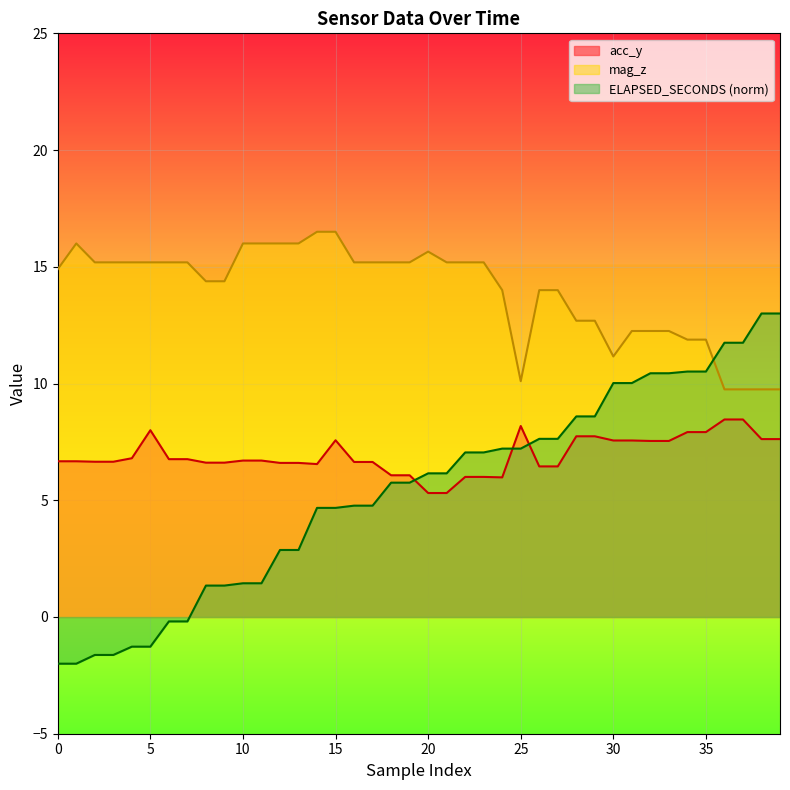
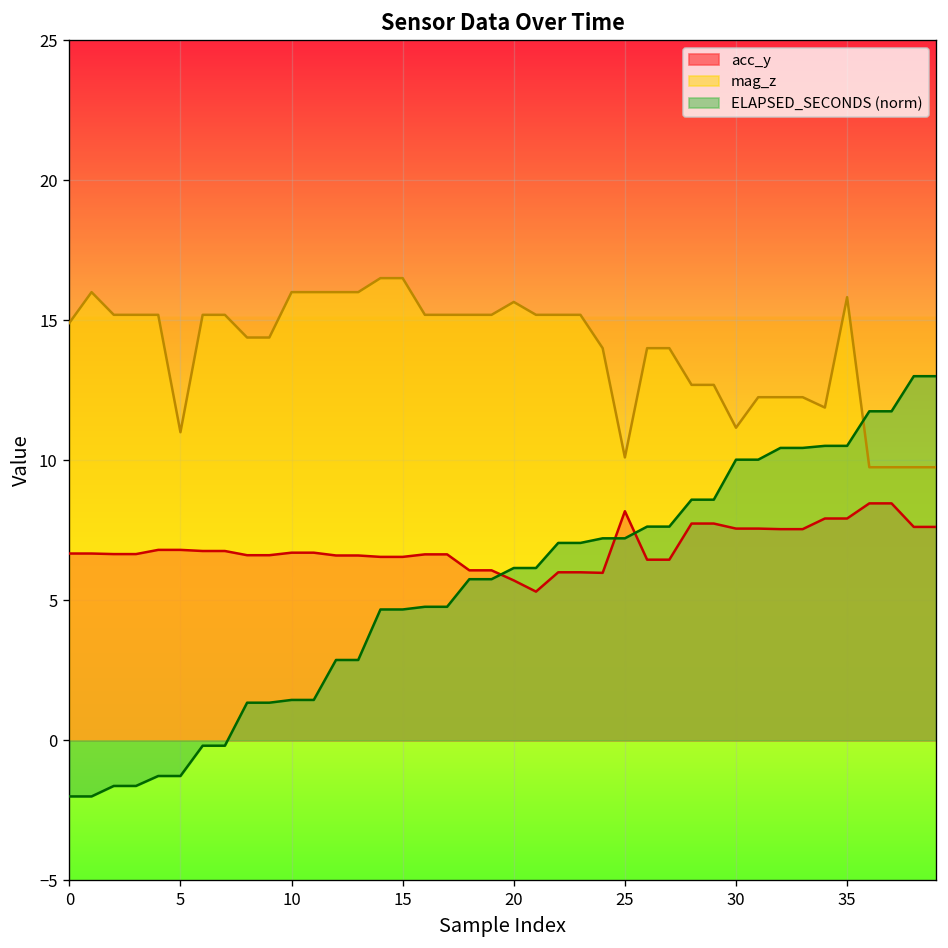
  {
    "acc_y": {
      "0": 6.7,
-     "5": 8.0,
+     "5": 6.8,
      "10": 6.7,
-     "15": 7.6,
-     "20": 5.3,
+     "15": 6.6,
+     "20": 5.7,
      "25": 8.2,
      "30": 7.6,
      "35": 7.9
    },
    "mag_z": {
      "0": 14.9,
-     "5": 15.2,
+     "5": 11.0,
      "10": 16.0,
      "15": 16.5,
      "20": 15.7,
      "25": 10.1,
      "30": 11.2,
-     "35": 11.9
+     "35": 15.8
    }
  }
